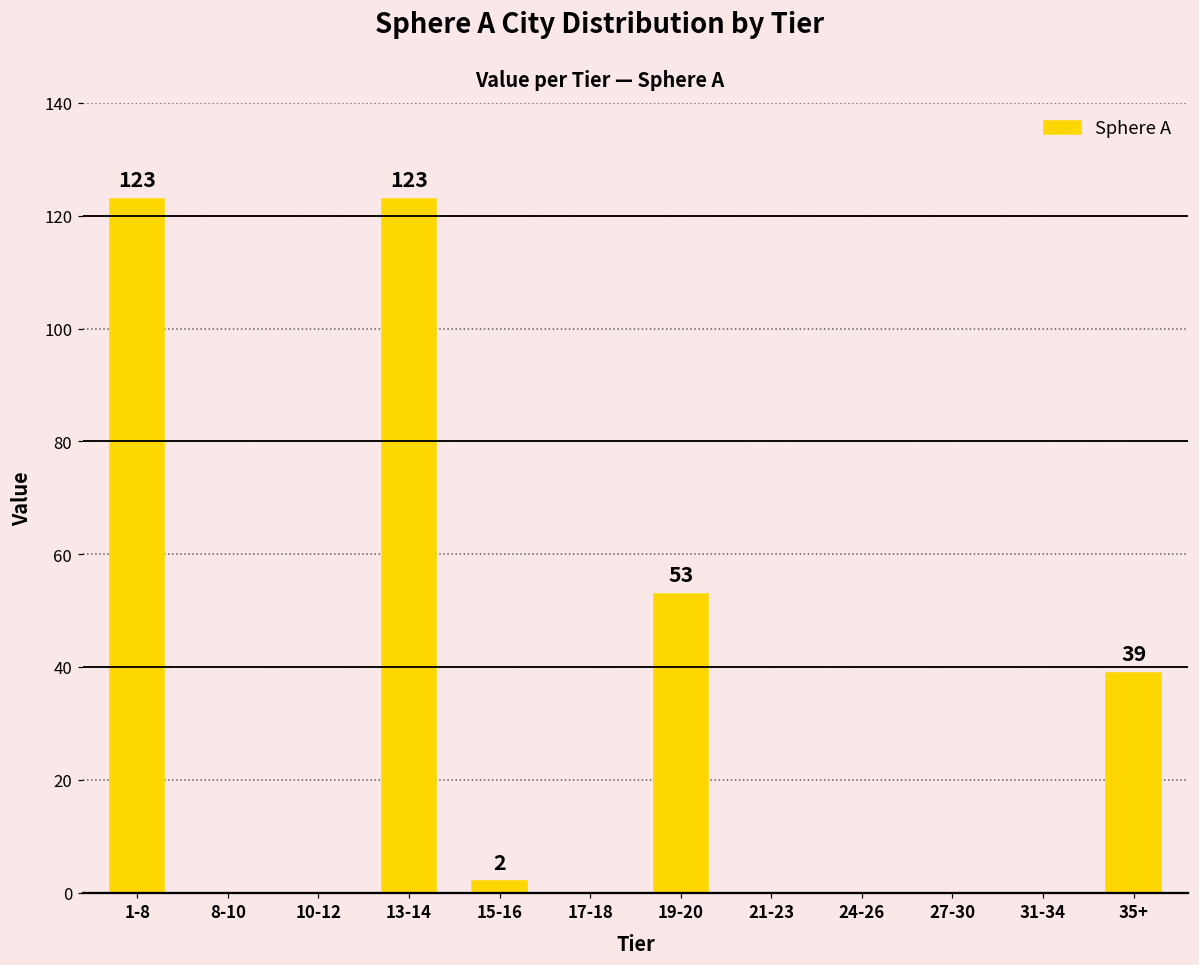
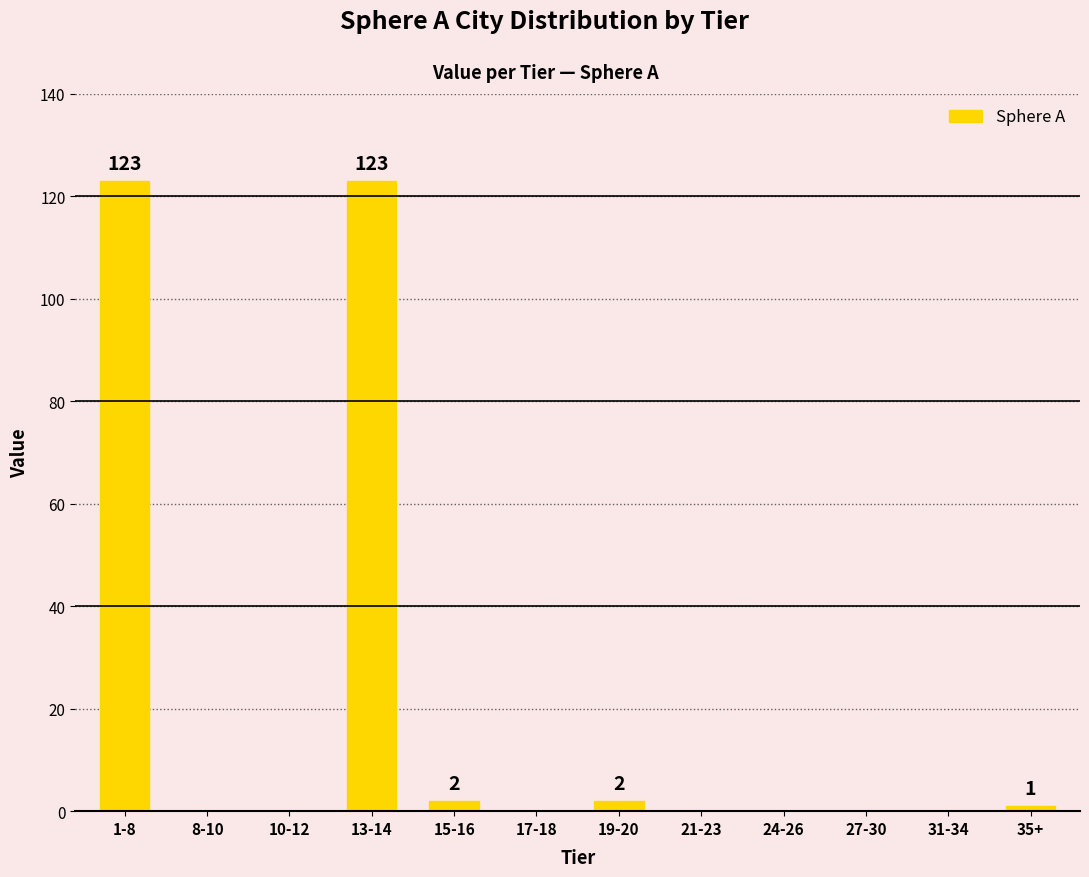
  {
    "1-8": 123,
    "13-14": 123,
    "15-16": 2,
-   "19-20": 53,
-   "35+": 39
+   "19-20": 2,
+   "35+": 1
  }
